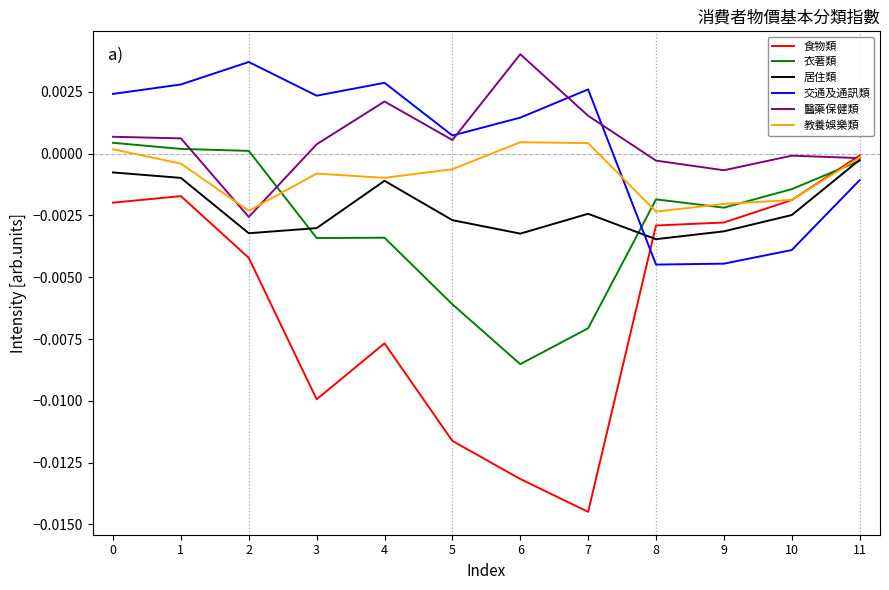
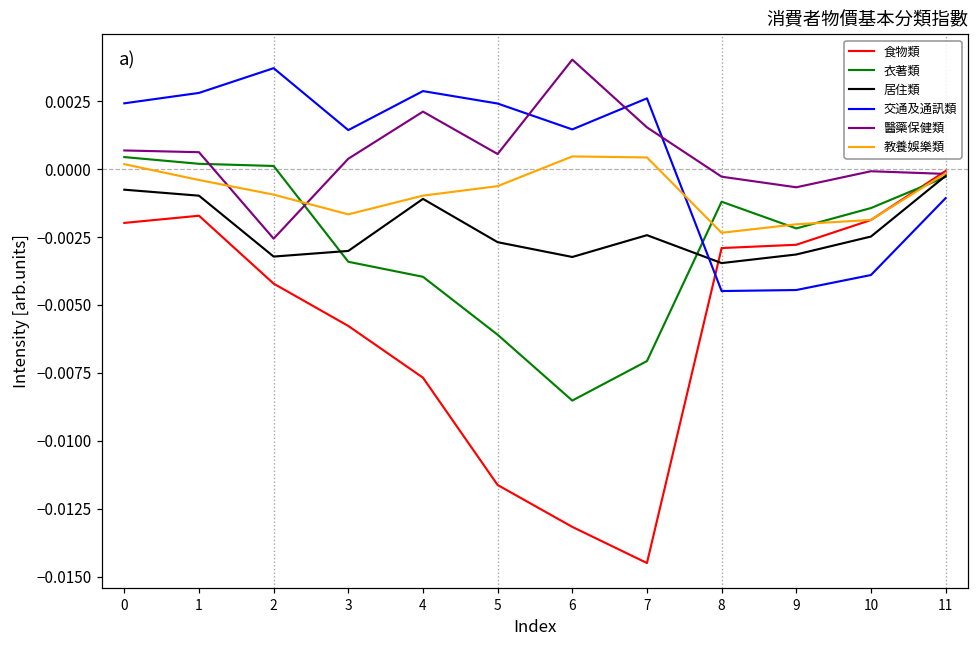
  {
    "食物類": {
      "0": -0.0020,
      "1": -0.0017,
      "2": -0.0042,
-     "3": -0.0099,
+     "3": -0.0058,
      "4": -0.0077,
      "5": -0.0116,
      "6": -0.0132,
      "7": -0.0145,
      "8": -0.0029,
      "9": -0.0028
    },
    "衣著類": {
      "0": 0.0004,
      "1": 0.0002,
      "2": 0.0001,
      "3": -0.0034,
-     "4": -0.0034,
+     "4": -0.0040,
      "5": -0.0061,
      "6": -0.0085,
      "7": -0.0071,
-     "8": -0.0018,
+     "8": -0.0012,
      "9": -0.0022,
      "10": -0.0014
    },
    "居住類": {
      "0": -0.0008,
      "1": -0.0010,
      "2": -0.0032,
      "3": -0.0030,
      "4": -0.0011,
      "5": -0.0027,
      "6": -0.0032,
      "7": -0.0024,
      "8": -0.0035,
      "9": -0.0031,
      "10": -0.0025
    },
    "交通及通訊類": {
      "0": 0.0024,
      "1": 0.0028,
      "2": 0.0037,
-     "3": 0.0023,
+     "3": 0.0014,
      "4": 0.0029,
-     "5": 0.0007,
+     "5": 0.0024,
      "6": 0.0015,
      "7": 0.0026,
      "8": -0.0045,
      "9": -0.0044,
      "10": -0.0039,
      "11": -0.0011
    },
    "醫藥保健類": {
      "0": 0.0007,
      "1": 0.0006,
      "2": -0.0026,
      "3": 0.0004,
      "4": 0.0021,
      "5": 0.0006,
      "6": 0.0040,
      "7": 0.0015,
      "8": -0.0003,
      "9": -0.0007,
      "10": -0.0001
    },
    "教養娛樂類": {
      "0": 0.0002,
      "1": -0.0004,
-     "2": -0.0023,
-     "3": -0.0008,
+     "2": -0.0009,
+     "3": -0.0017,
      "4": -0.0010,
      "5": -0.0006,
      "6": 0.0005,
      "7": 0.0004,
      "8": -0.0023,
      "9": -0.0020
    }
  }
